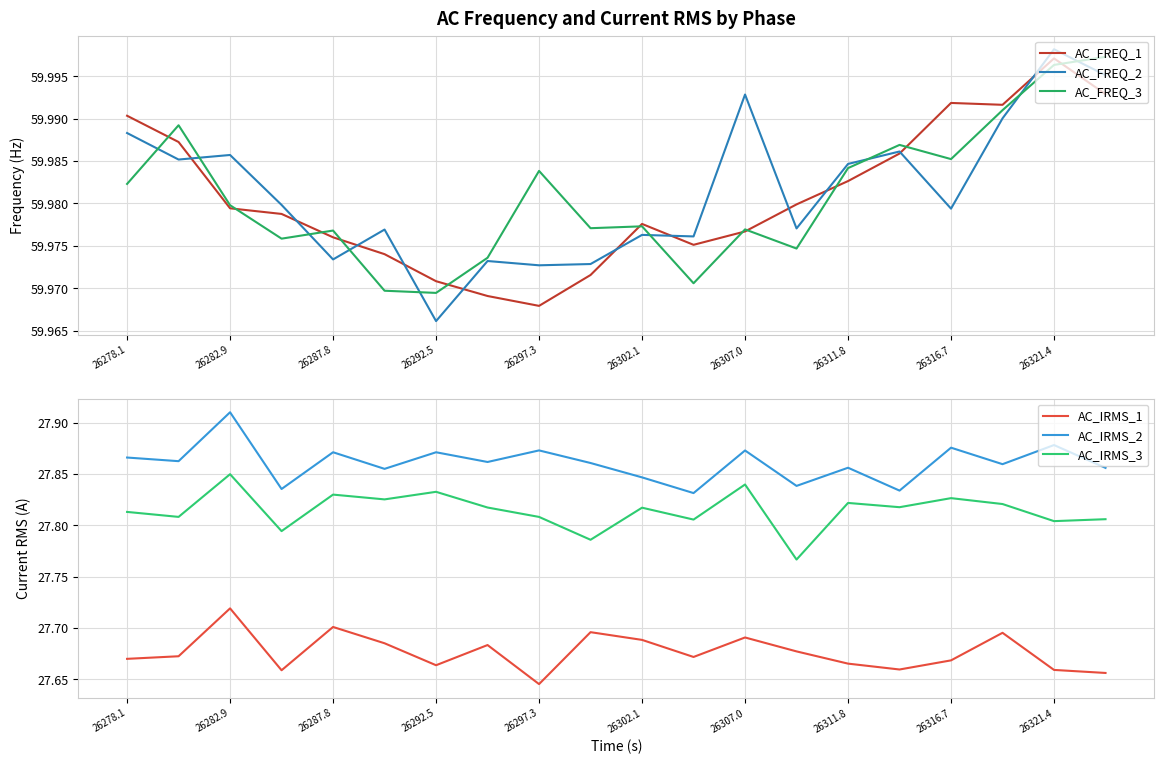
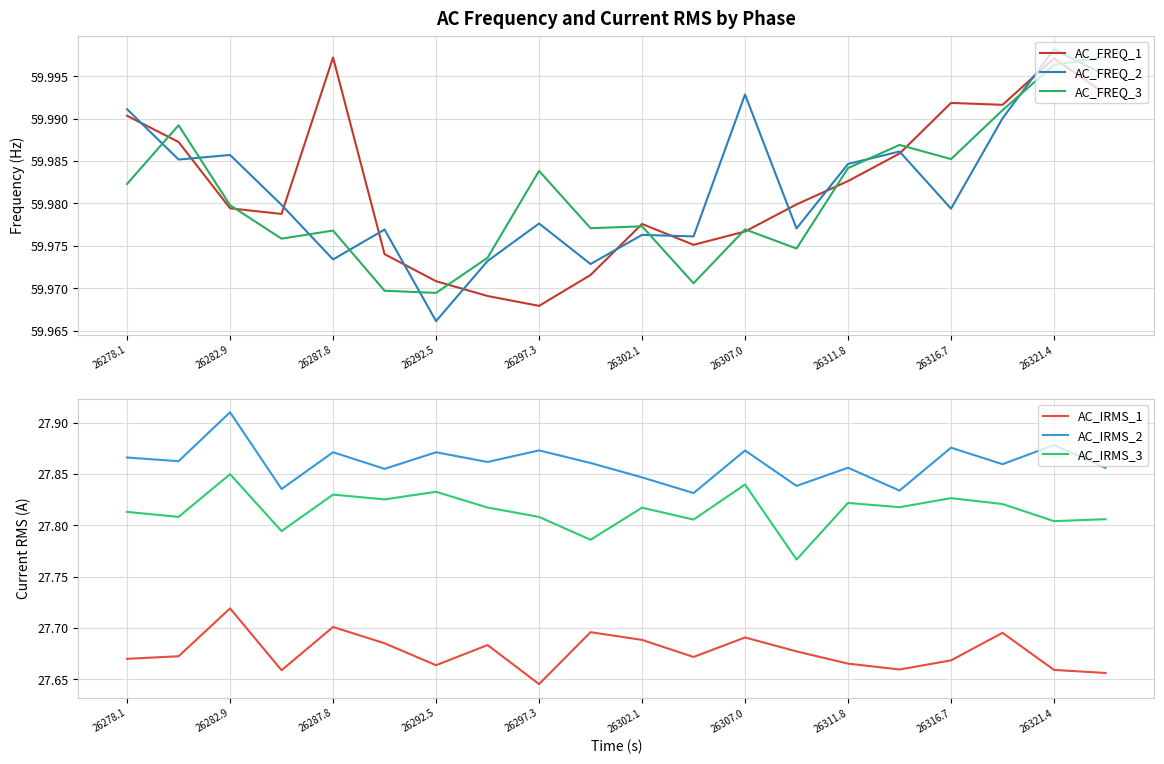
  {
    "AC Frequency and Current RMS by Phase": {
      "AC_FREQ_1": {
        "26278.1": 59.990,
        "26282.9": 59.979,
-       "26287.8": 59.976,
+       "26287.8": 59.997,
        "26292.5": 59.971,
        "26297.3": 59.968,
        "26311.8": 59.983,
        "26316.7": 59.992
      },
      "AC_FREQ_2": {
-       "26278.1": 59.988,
+       "26278.1": 59.991,
        "26282.9": 59.986,
        "26287.8": 59.973,
        "26292.5": 59.966,
-       "26297.3": 59.973,
+       "26297.3": 59.978,
        "26302.1": 59.976,
        "26307.0": 59.993,
        "26311.8": 59.985,
        "26316.7": 59.979
      },
      "AC_FREQ_3": {
        "26278.1": 59.982,
        "26282.9": 59.980,
        "26287.8": 59.977,
        "26292.5": 59.969,
        "26297.3": 59.984,
        "26311.8": 59.984,
        "26316.7": 59.985
      }
    }
  }
